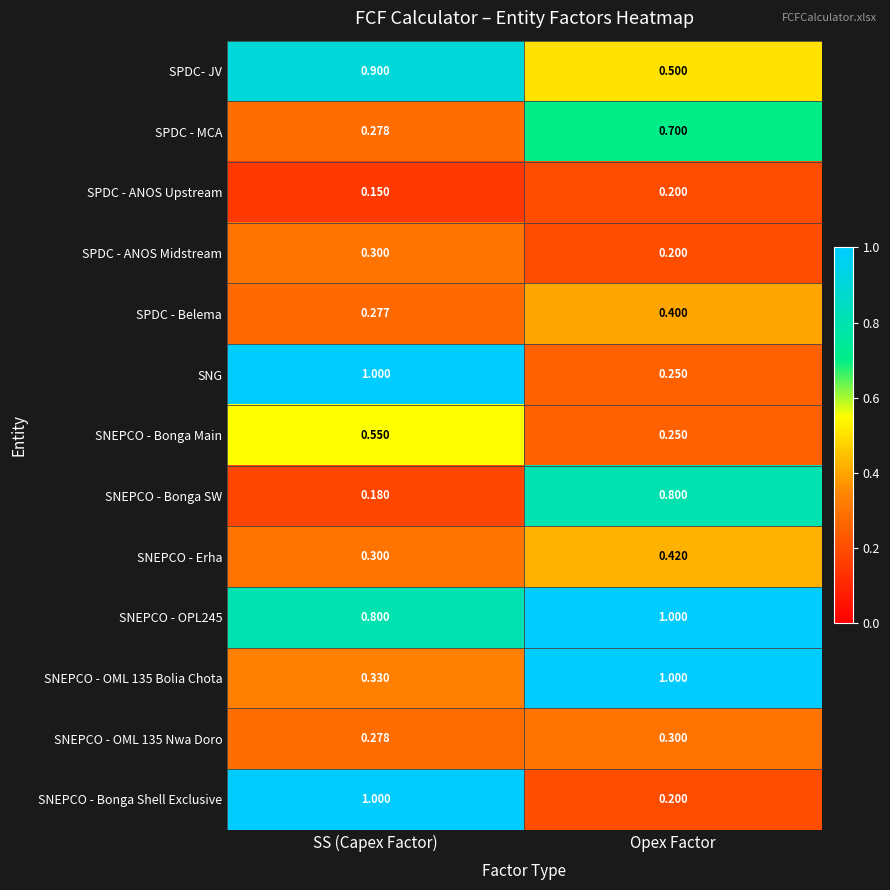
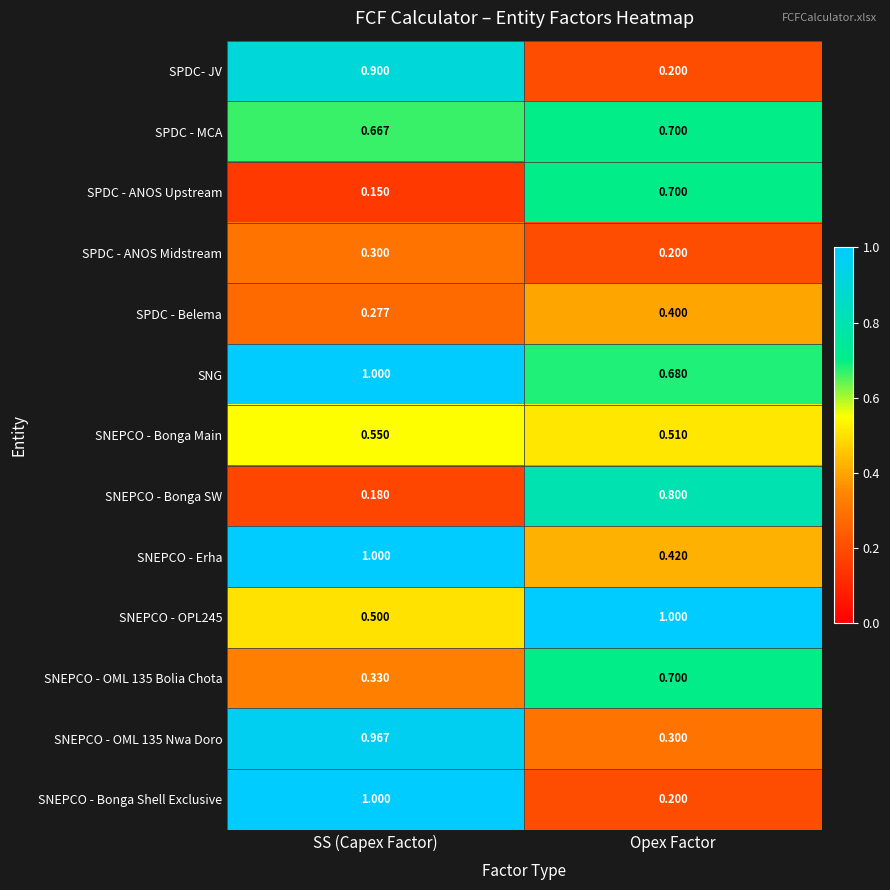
  {
    "SPDC- JV": {
      "SS (Capex Factor)": 0.900,
-     "Opex Factor": 0.500
+     "Opex Factor": 0.200
    },
    "SPDC - MCA": {
-     "SS (Capex Factor)": 0.278,
+     "SS (Capex Factor)": 0.667,
      "Opex Factor": 0.700
    },
    "SPDC - ANOS Upstream": {
      "SS (Capex Factor)": 0.150,
-     "Opex Factor": 0.200
+     "Opex Factor": 0.700
    },
    "SPDC - ANOS Midstream": {
      "SS (Capex Factor)": 0.300,
      "Opex Factor": 0.200
    },
    "SPDC - Belema": {
      "SS (Capex Factor)": 0.277,
      "Opex Factor": 0.400
    },
    "SNG": {
      "SS (Capex Factor)": 1.000,
-     "Opex Factor": 0.250
+     "Opex Factor": 0.680
    },
    "SNEPCO - Bonga Main": {
      "SS (Capex Factor)": 0.550,
-     "Opex Factor": 0.250
+     "Opex Factor": 0.510
    },
    "SNEPCO - Bonga SW": {
      "SS (Capex Factor)": 0.180,
      "Opex Factor": 0.800
    },
    "SNEPCO - Erha": {
-     "SS (Capex Factor)": 0.300,
+     "SS (Capex Factor)": 1.000,
      "Opex Factor": 0.420
    },
    "SNEPCO - OPL245": {
-     "SS (Capex Factor)": 0.800,
+     "SS (Capex Factor)": 0.500,
      "Opex Factor": 1.000
    },
    "SNEPCO - OML 135 Bolia Chota": {
      "SS (Capex Factor)": 0.330,
-     "Opex Factor": 1.000
+     "Opex Factor": 0.700
    },
    "SNEPCO - OML 135 Nwa Doro": {
-     "SS (Capex Factor)": 0.278,
+     "SS (Capex Factor)": 0.967,
      "Opex Factor": 0.300
    },
    "SNEPCO - Bonga Shell Exclusive": {
      "SS (Capex Factor)": 1.000,
      "Opex Factor": 0.200
    }
  }
